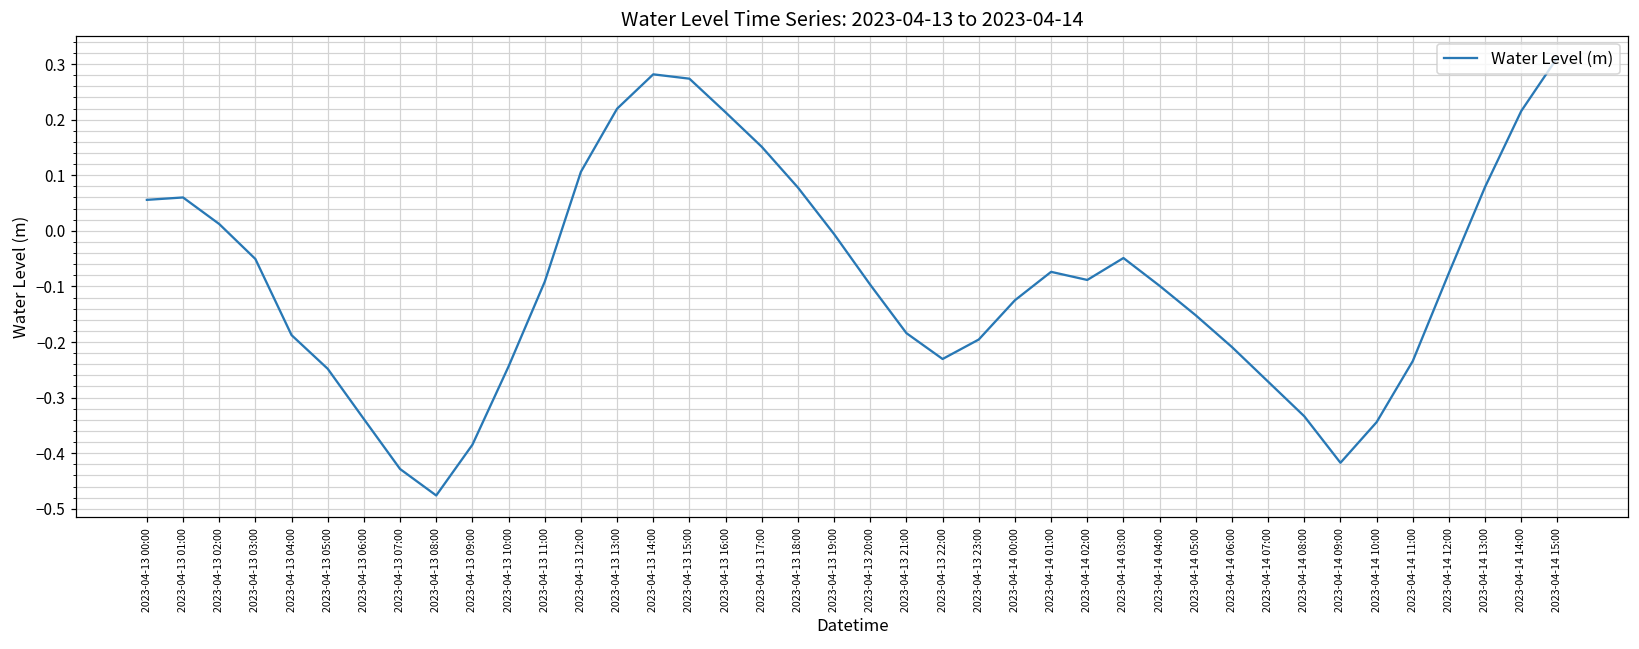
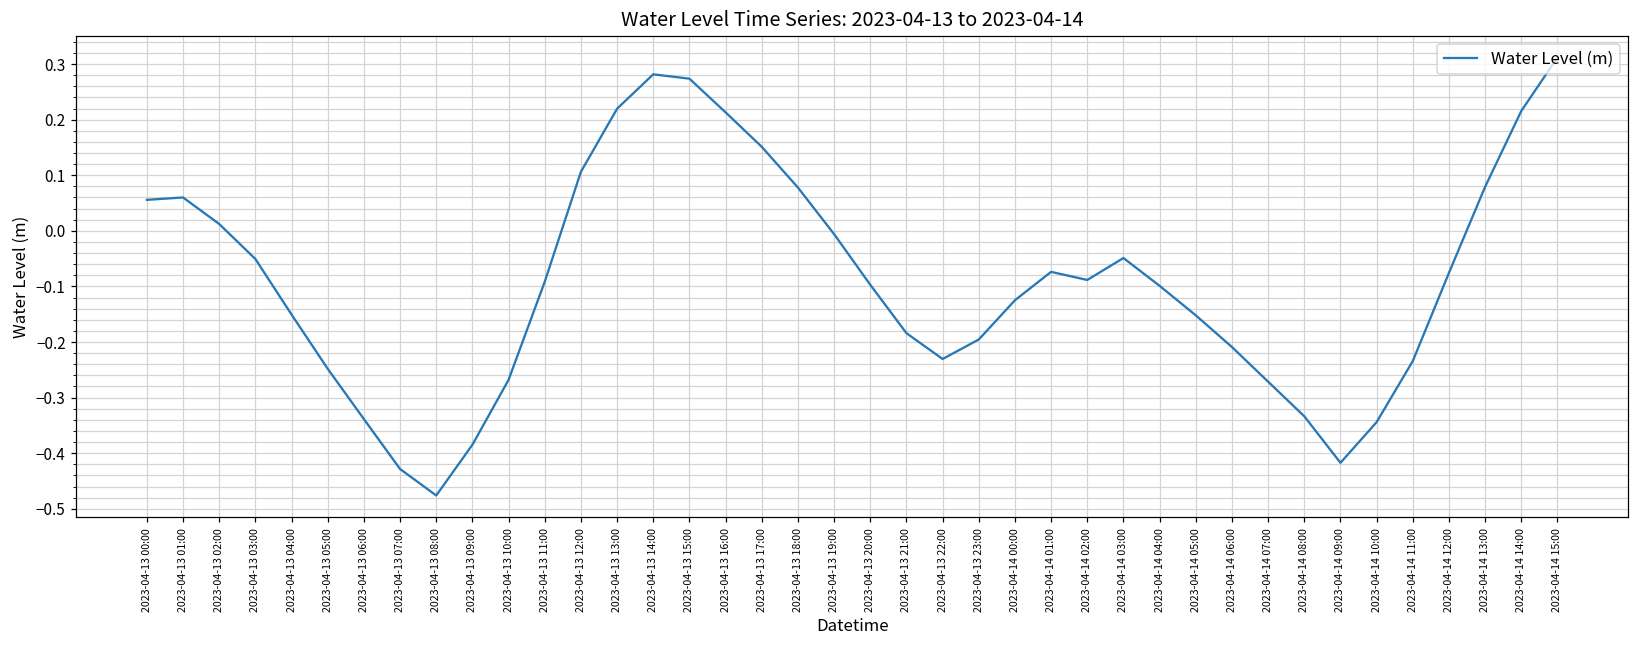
  {
    "2023-04-13 00:00": 0.06,
    "2023-04-13 01:00": 0.06,
    "2023-04-13 02:00": 0.01,
    "2023-04-13 03:00": -0.05,
-   "2023-04-13 04:00": -0.19,
+   "2023-04-13 04:00": -0.15,
    "2023-04-13 05:00": -0.25,
    "2023-04-13 06:00": -0.34,
    "2023-04-13 07:00": -0.43,
    "2023-04-13 08:00": -0.48,
    "2023-04-13 09:00": -0.38,
-   "2023-04-13 10:00": -0.24,
+   "2023-04-13 10:00": -0.27,
    "2023-04-13 11:00": -0.09,
    "2023-04-13 12:00": 0.11,
    "2023-04-13 13:00": 0.22,
    "2023-04-13 14:00": 0.28,
    "2023-04-13 15:00": 0.27,
    "2023-04-13 16:00": 0.21,
    "2023-04-13 17:00": 0.15,
    "2023-04-13 18:00": 0.08,
    "2023-04-13 19:00": -0.01,
    "2023-04-13 20:00": -0.10,
    "2023-04-13 21:00": -0.18,
    "2023-04-13 22:00": -0.23,
    "2023-04-13 23:00": -0.20,
    "2023-04-14 00:00": -0.12,
    "2023-04-14 01:00": -0.07,
    "2023-04-14 02:00": -0.09,
    "2023-04-14 03:00": -0.05,
    "2023-04-14 04:00": -0.10,
    "2023-04-14 05:00": -0.15,
    "2023-04-14 06:00": -0.21,
    "2023-04-14 07:00": -0.27,
    "2023-04-14 08:00": -0.33,
    "2023-04-14 09:00": -0.42,
    "2023-04-14 10:00": -0.34,
    "2023-04-14 11:00": -0.23,
    "2023-04-14 12:00": -0.08,
    "2023-04-14 13:00": 0.08,
    "2023-04-14 14:00": 0.22
  }
